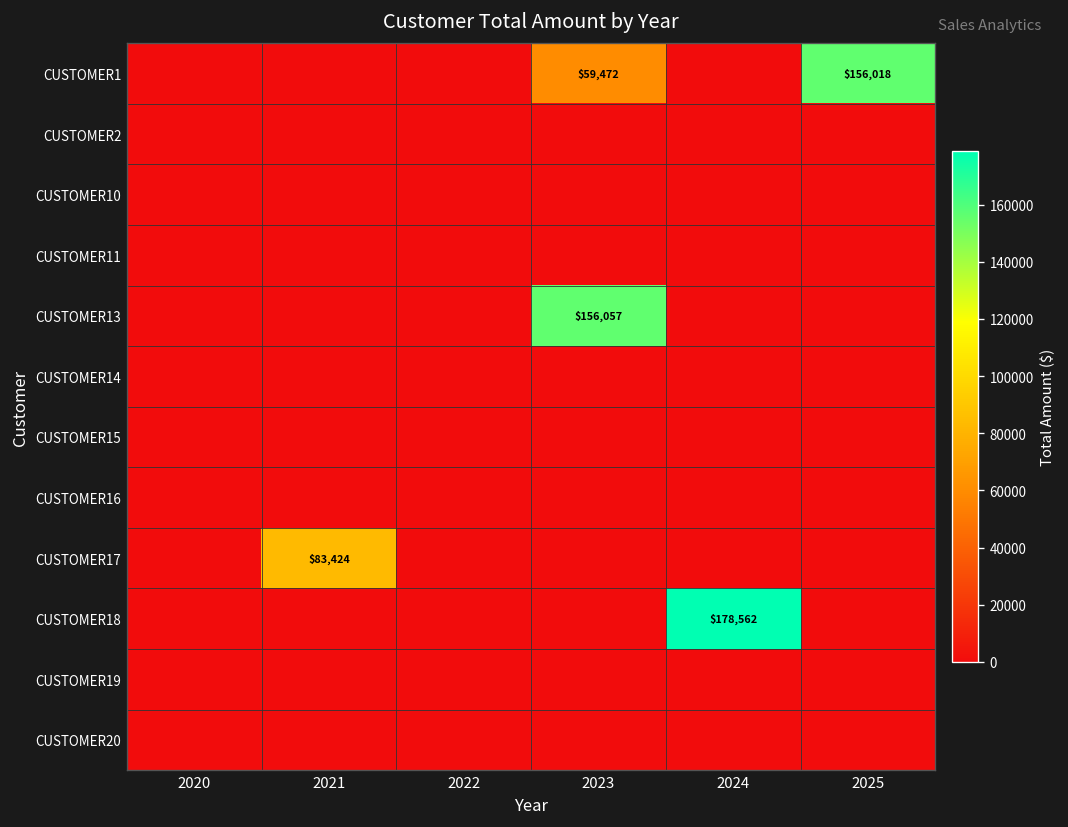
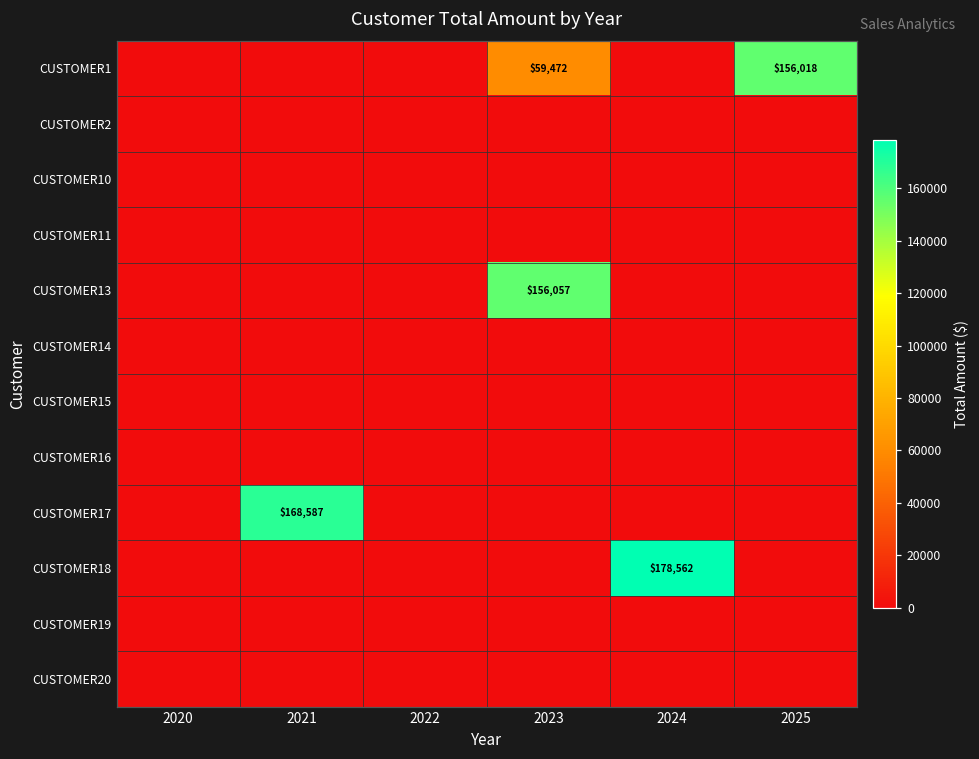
  {
    "CUSTOMER1": {
      "2023": "$59,472",
      "2025": "$156,018"
    },
    "CUSTOMER13": {
      "2023": "$156,057"
    },
    "CUSTOMER17": {
-     "2021": "$83,424"
+     "2021": "$168,587"
    },
    "CUSTOMER18": {
      "2024": "$178,562"
    }
  }
